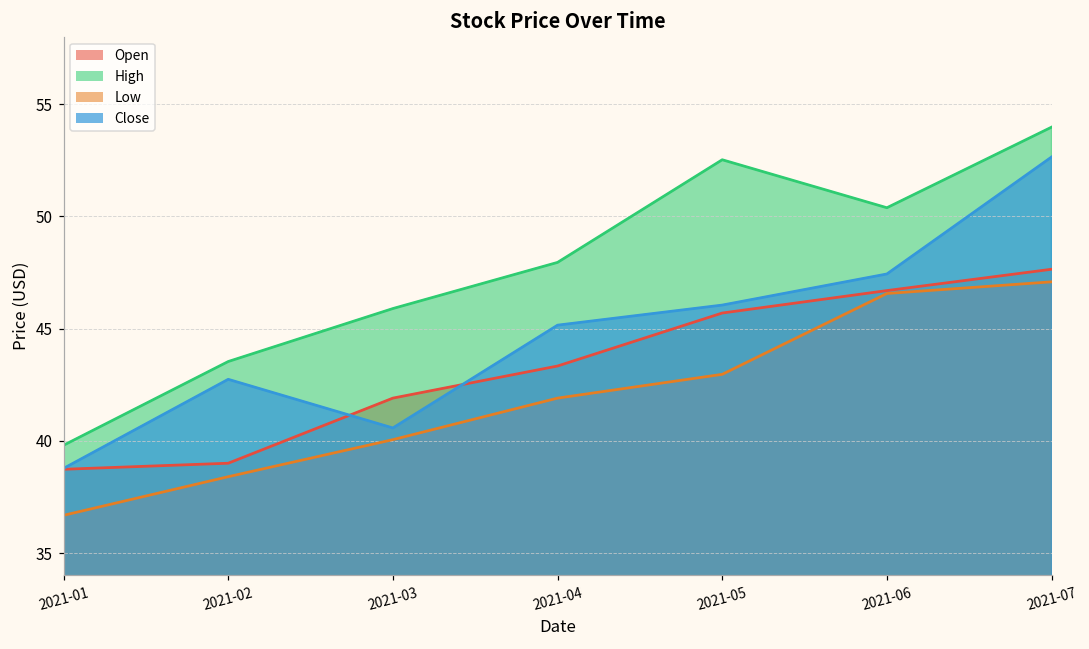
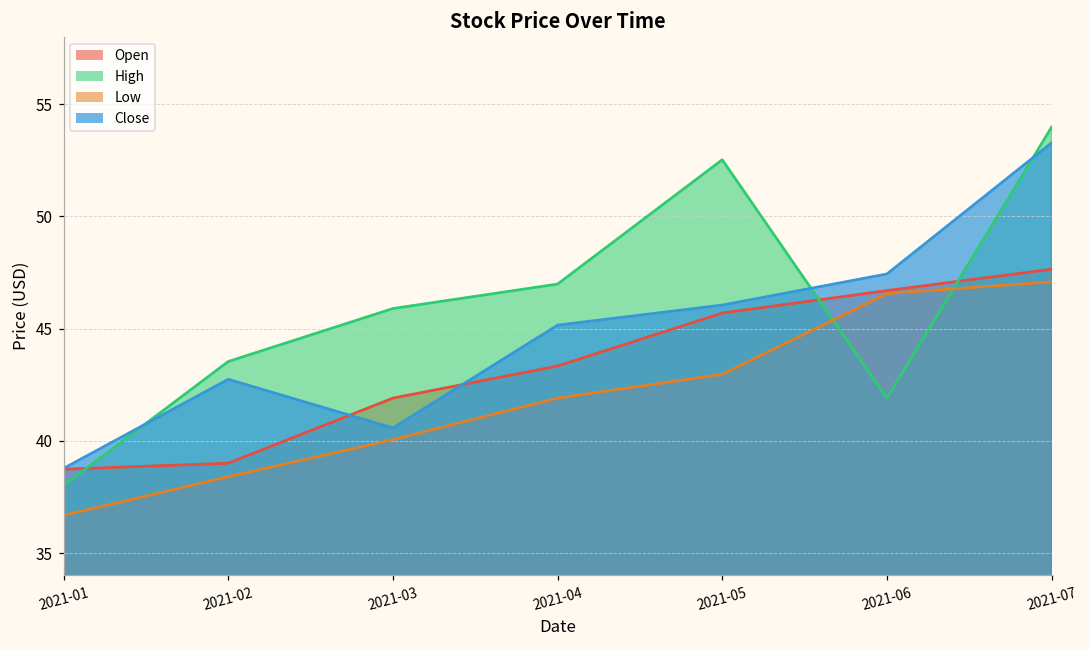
  {
    "High": {
-     "2021-01": 39.8,
+     "2021-01": 38.0,
      "2021-02": 43.5,
      "2021-03": 45.9,
-     "2021-04": 47.9,
+     "2021-04": 47.0,
      "2021-05": 52.5,
-     "2021-06": 50.4,
+     "2021-06": 41.9,
      "2021-07": 54.0
    },
    "Close": {
      "2021-02": 42.7,
      "2021-03": 40.6,
      "2021-04": 45.2,
      "2021-05": 46.0,
      "2021-06": 47.4,
-     "2021-07": 52.6
+     "2021-07": 53.3
    }
  }
